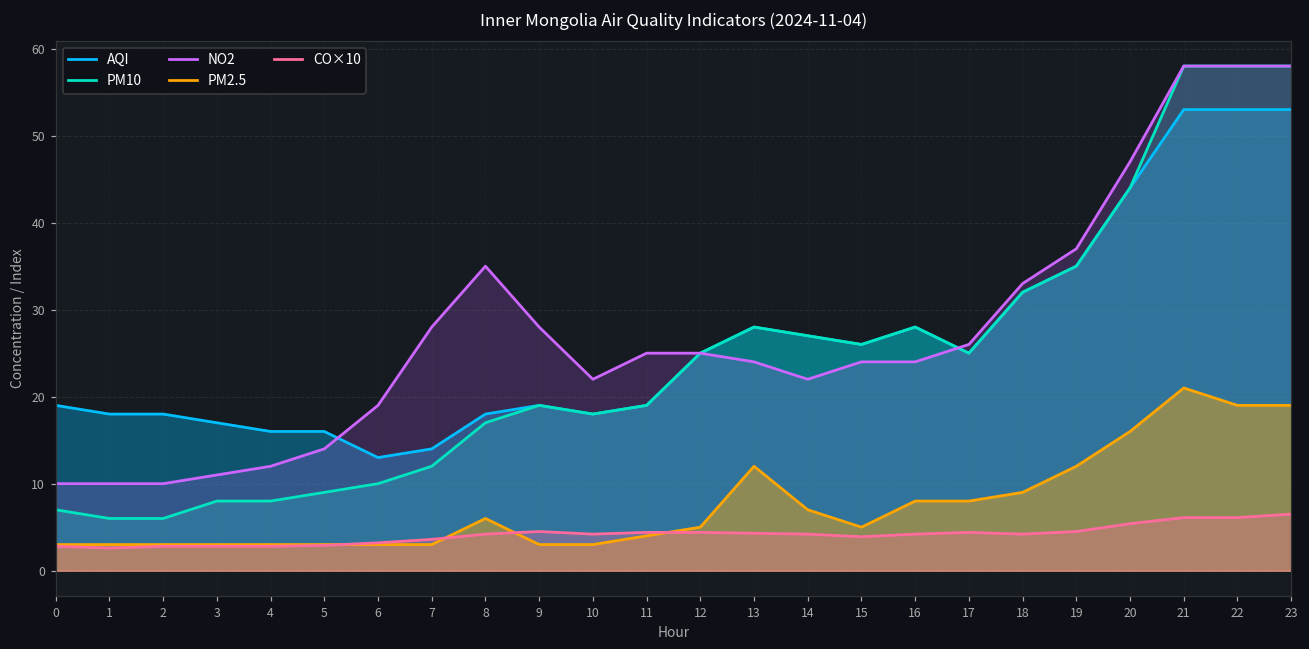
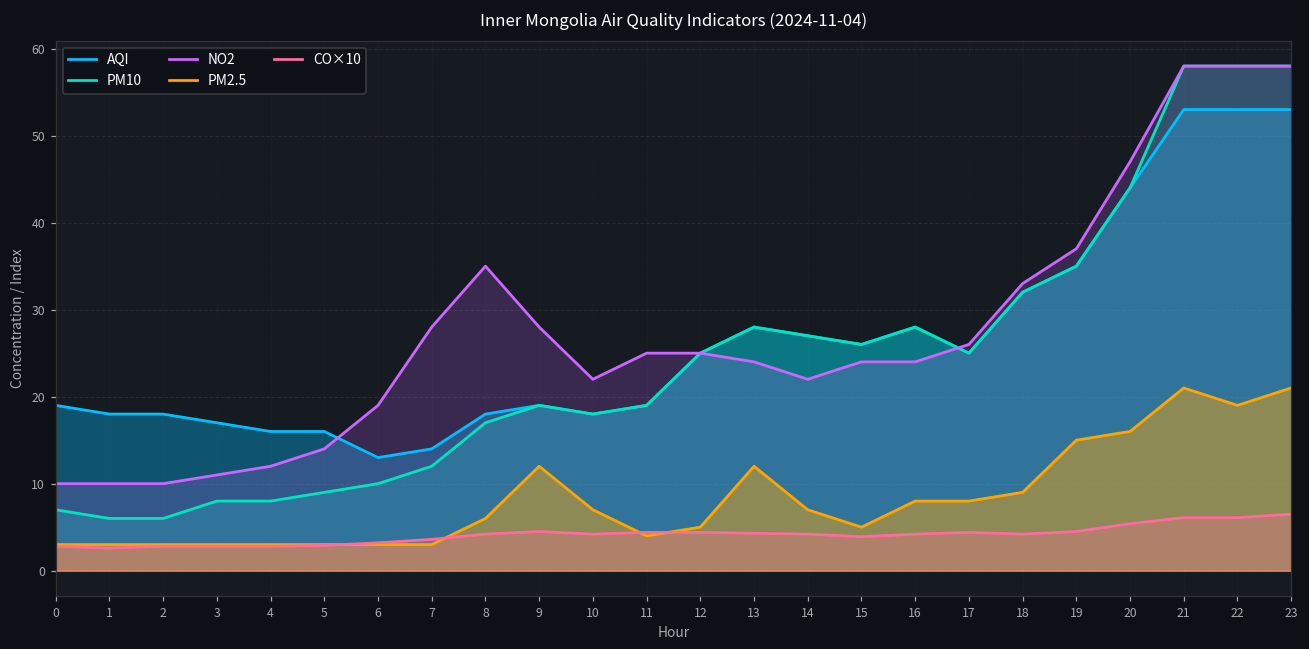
  {
    "PM2.5": {
      "1": 3,
      "7": 3,
      "8": 6,
-     "9": 3,
-     "10": 3,
+     "9": 12,
+     "10": 7,
      "11": 4,
      "12": 5,
      "13": 12,
      "14": 7,
      "15": 5,
      "16": 8,
      "17": 8,
      "18": 9,
-     "19": 12,
+     "19": 15,
      "20": 16,
      "21": 21,
      "22": 19,
-     "23": 19
+     "23": 21
    }
  }
